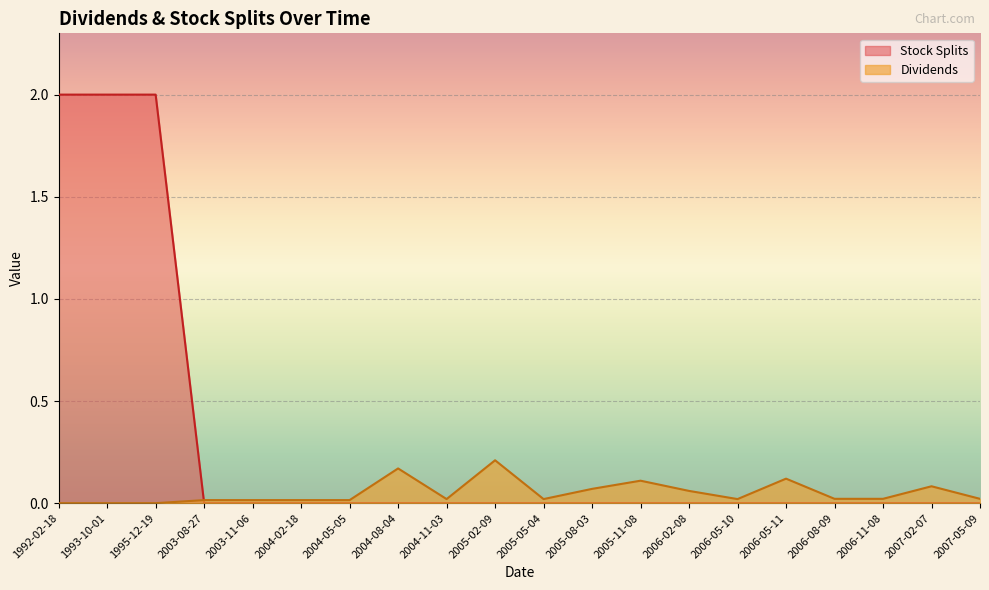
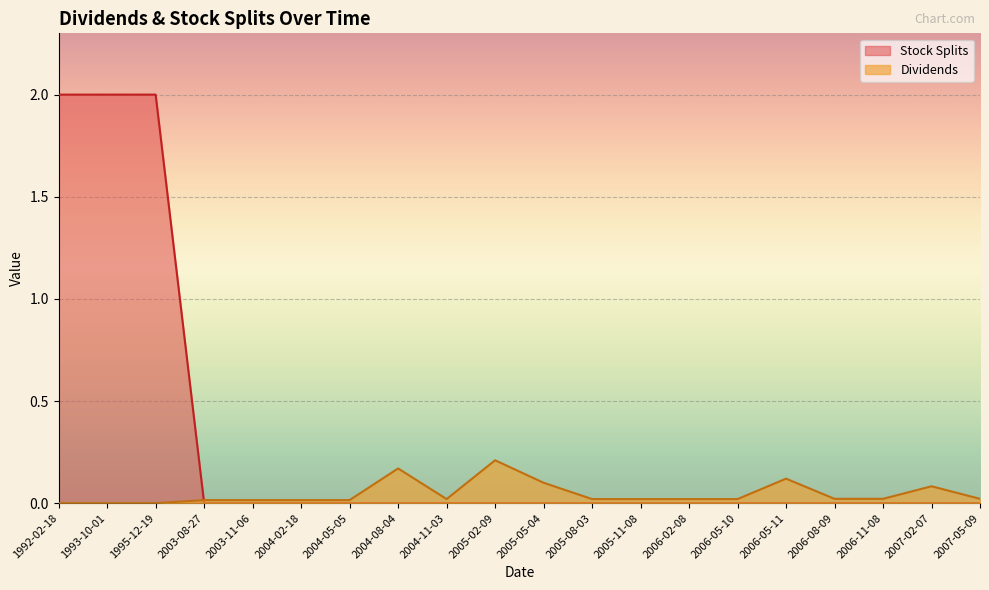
  {
    "Stock Splits": {
      "1992-02-18": 2.00,
      "1993-10-01": 2.00,
      "1995-12-19": 2.00,
      "2003-08-27": 0.00,
      "2003-11-06": 0.00,
      "2004-02-18": 0.00,
      "2004-05-05": 0.00,
      "2004-08-04": 0.00,
      "2004-11-03": 0.00,
      "2005-02-09": 0.00,
      "2005-05-04": 0.00,
      "2005-08-03": 0.00,
      "2005-11-08": 0.00,
      "2006-02-08": 0.00,
      "2006-05-10": 0.00,
      "2006-05-11": 0.00,
      "2006-08-09": 0.00,
      "2006-11-08": 0.00,
      "2007-02-07": 0.00,
      "2007-05-09": 0.00
    },
    "Dividends": {
      "1992-02-18": 0.00,
      "1993-10-01": 0.00,
      "1995-12-19": 0.00,
      "2003-08-27": 0.02,
      "2003-11-06": 0.02,
      "2004-02-18": 0.02,
      "2004-05-05": 0.02,
      "2004-08-04": 0.17,
      "2004-11-03": 0.02,
      "2005-02-09": 0.21,
-     "2005-05-04": 0.02,
-     "2005-08-03": 0.07,
-     "2005-11-08": 0.11,
-     "2006-02-08": 0.06,
+     "2005-05-04": 0.10,
+     "2005-08-03": 0.02,
+     "2005-11-08": 0.02,
+     "2006-02-08": 0.02,
      "2006-05-10": 0.02,
      "2006-05-11": 0.12,
      "2006-08-09": 0.02,
      "2006-11-08": 0.02,
      "2007-02-07": 0.08,
      "2007-05-09": 0.02
    }
  }
